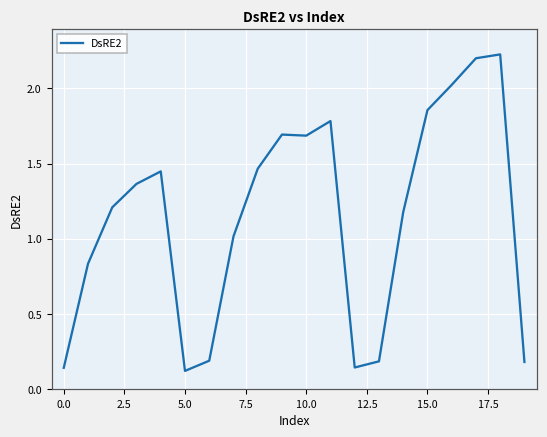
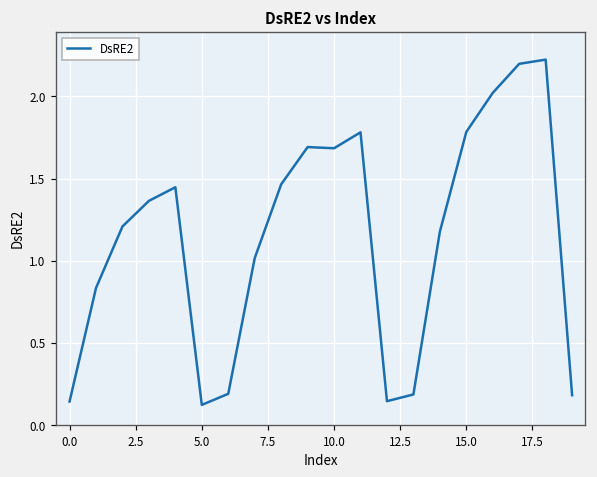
  {
    "0.0": 0.14,
    "5.0": 0.12,
    "10.0": 1.68,
-   "15.0": 1.85
+   "15.0": 1.78
  }
